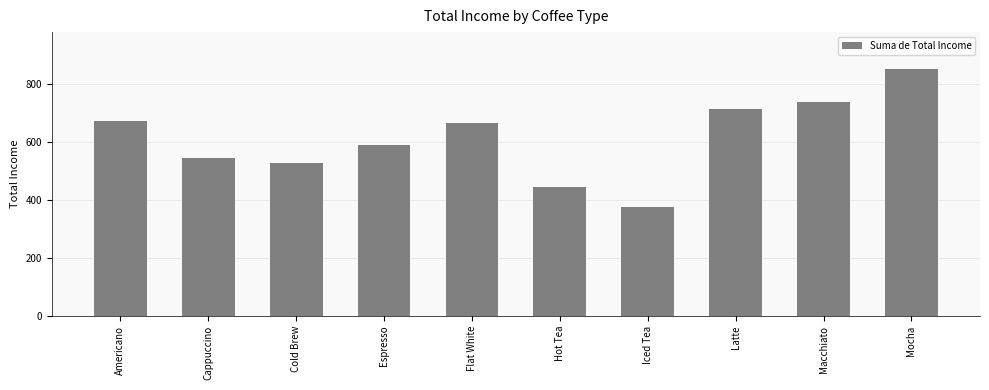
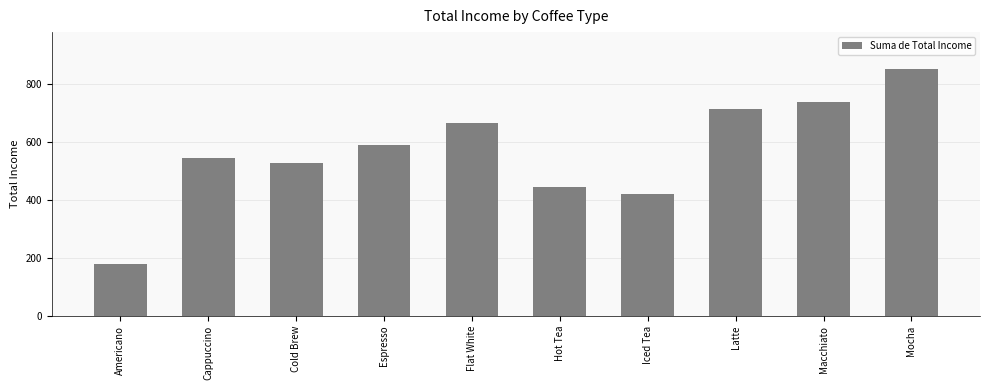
  {
-   "Americano": 670,
+   "Americano": 180,
    "Cappuccino": 540,
    "Cold Brew": 530,
    "Espresso": 590,
    "Flat White": 670,
    "Hot Tea": 440,
-   "Iced Tea": 370,
+   "Iced Tea": 420,
    "Latte": 710,
    "Macchiato": 740,
    "Mocha": 850
  }
